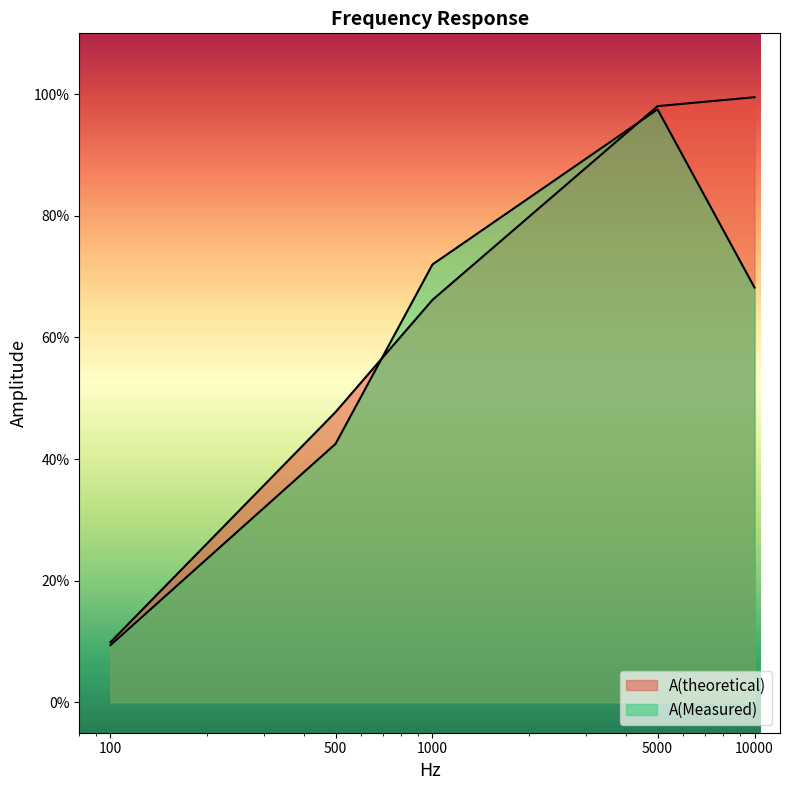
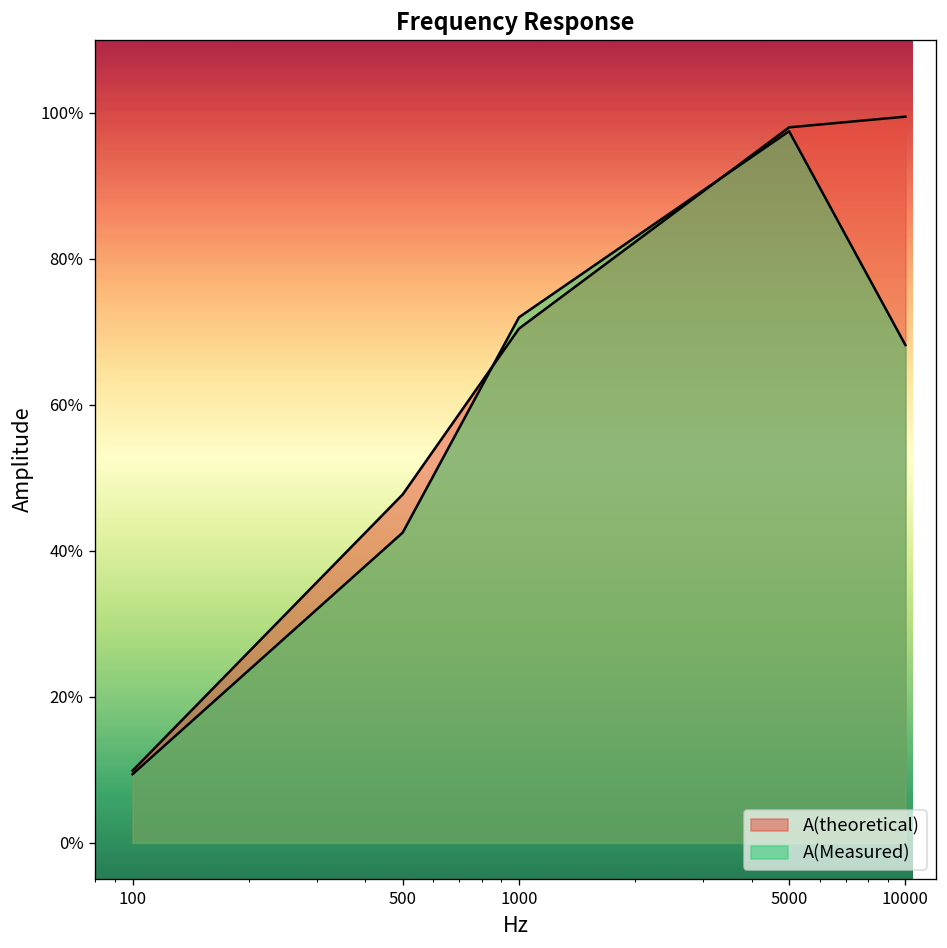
  {
    "A(theoretical)": {
      "100": "10%",
      "500": "48%",
-     "1000": "66%",
+     "1000": "70%",
      "5000": "98%",
      "10000": "99%"
    },
    "A(Measured)": {
      "100": "9%",
      "500": "43%",
      "1000": "72%",
      "5000": "98%",
      "10000": "68%"
    }
  }
